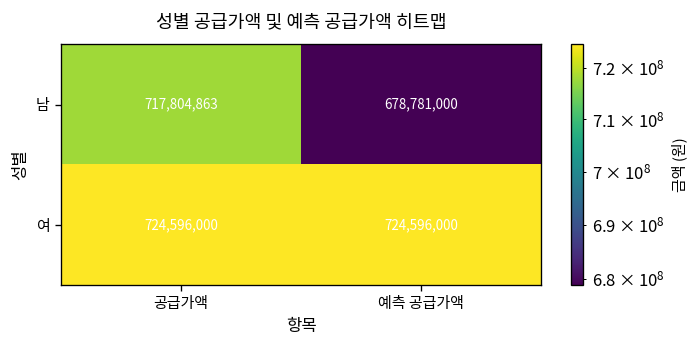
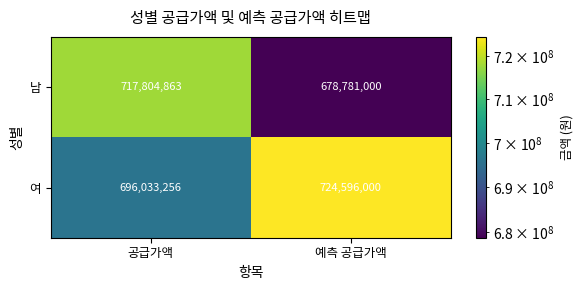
  {
    "남": {
      "공급가액": "717,804,863",
      "예측 공급가액": "678,781,000"
    },
    "여": {
-     "공급가액": "724,596,000",
+     "공급가액": "696,033,256",
      "예측 공급가액": "724,596,000"
    }
  }
